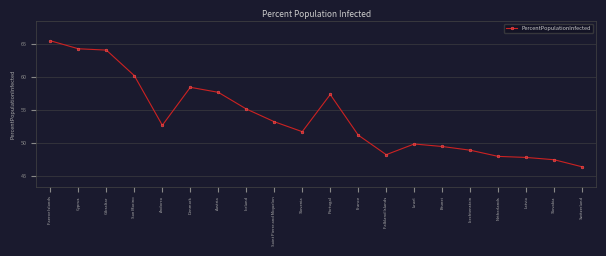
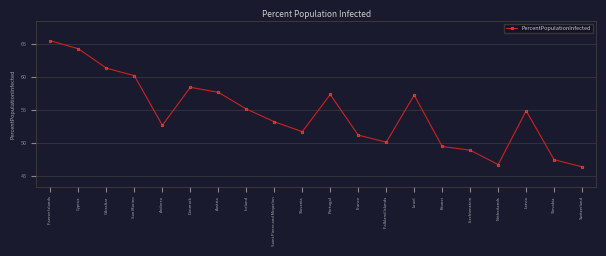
  {
    "Faeroe Islands": 66,
    "Cyprus": 64,
-   "Gibraltar": 64,
+   "Gibraltar": 61,
    "San Marino": 60,
    "Andorra": 53,
    "Denmark": 58,
    "Austria": 58,
    "Iceland": 55,
    "Saint Pierre and Miquelon": 53,
    "Slovenia": 52,
    "Portugal": 57,
    "France": 51,
-   "Falkland Islands": 48,
-   "Israel": 50,
+   "Falkland Islands": 50,
+   "Israel": 57,
    "Brunei": 49,
    "Liechtenstein": 49,
-   "Netherlands": 48,
-   "Latvia": 48,
+   "Netherlands": 47,
+   "Latvia": 55,
    "Slovakia": 47,
    "Switzerland": 46
  }
